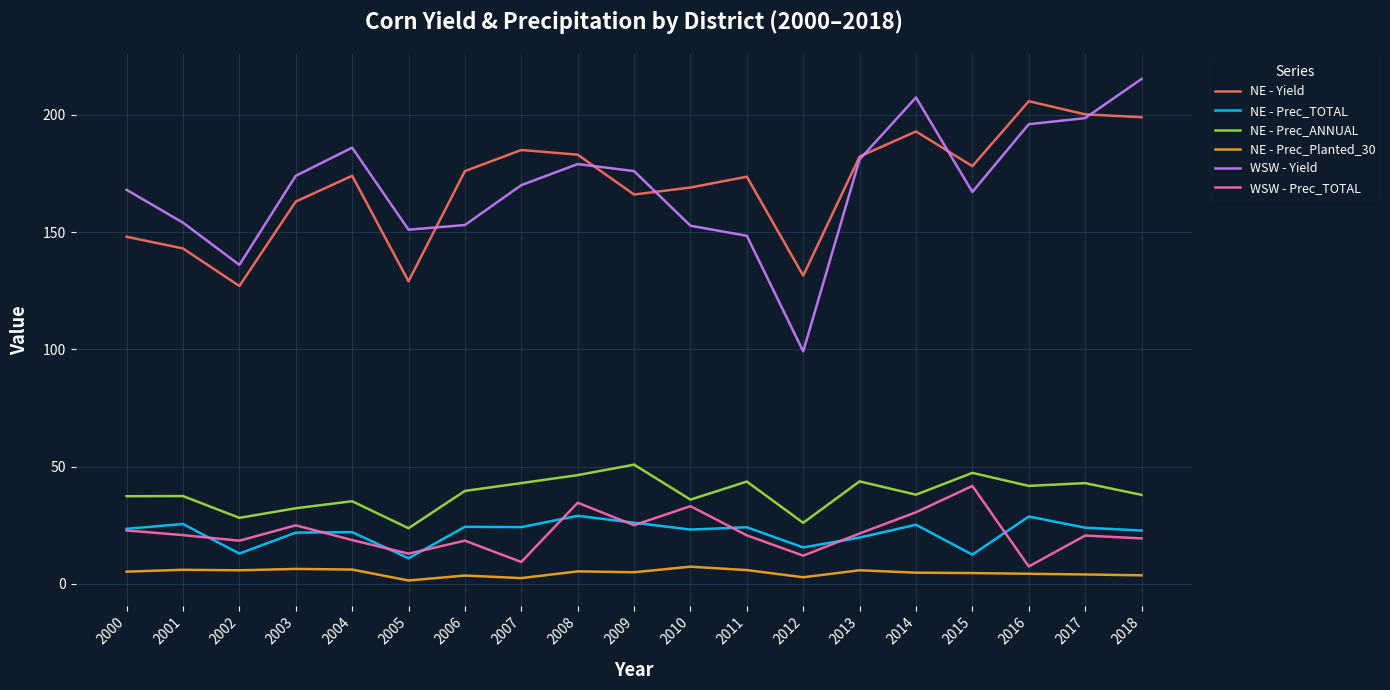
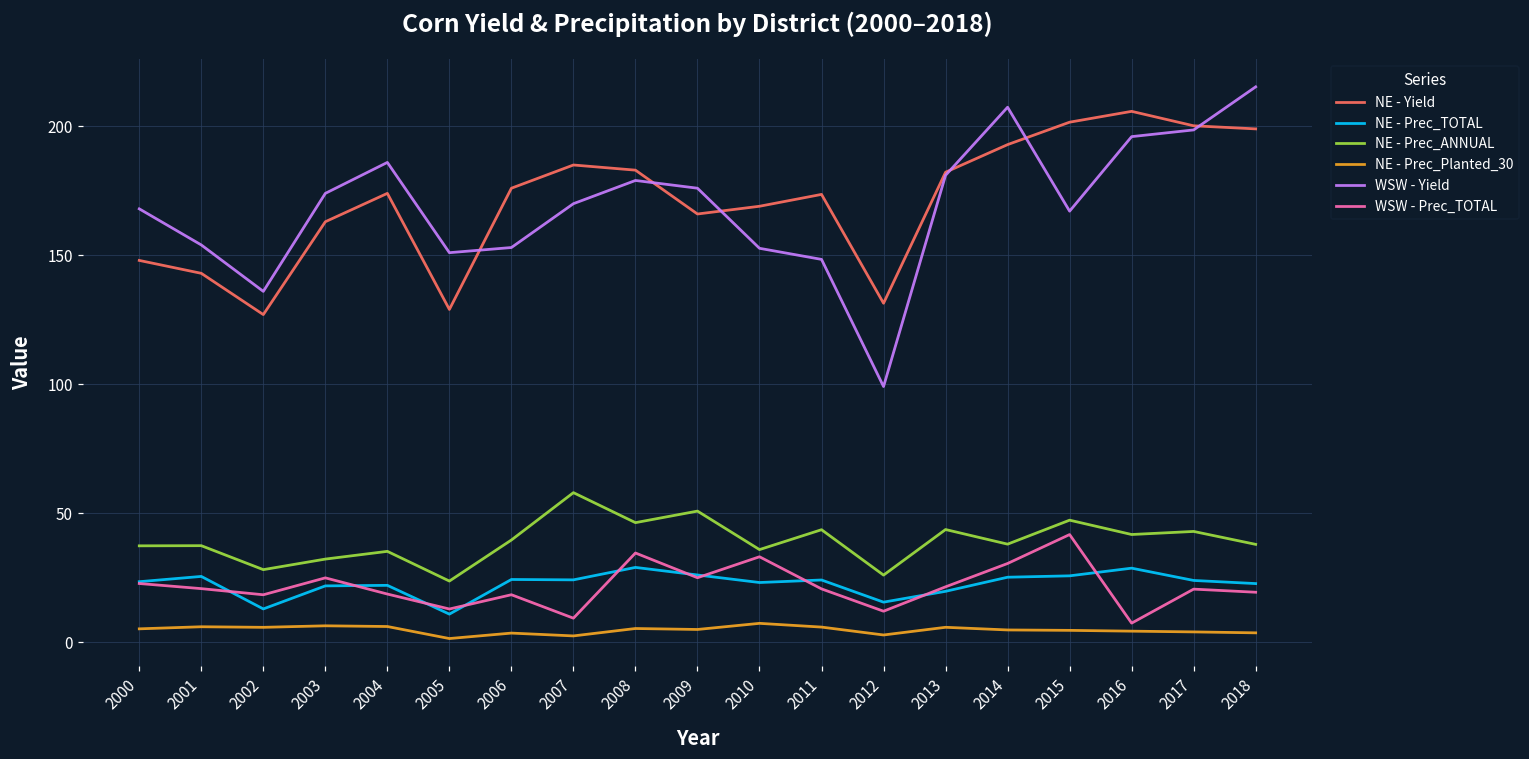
  {
    "NE - Yield": {
      "2000": 148,
      "2001": 143,
      "2002": 127,
      "2003": 163,
      "2004": 174,
      "2005": 129,
      "2006": 176,
      "2007": 185,
      "2008": 183,
      "2009": 166,
      "2010": 169,
      "2011": 174,
      "2012": 131,
      "2013": 182,
      "2014": 193,
-     "2015": 178,
+     "2015": 202,
      "2016": 206,
      "2017": 200,
      "2018": 199
    },
    "NE - Prec_TOTAL": {
      "2001": 25,
      "2002": 13,
      "2003": 22,
      "2004": 22,
      "2005": 11,
      "2006": 24,
      "2007": 24,
      "2008": 29,
      "2010": 23,
      "2011": 24,
      "2012": 16,
      "2013": 20,
      "2014": 25,
-     "2015": 12,
+     "2015": 26,
      "2016": 29,
      "2017": 24,
      "2018": 23
    },
    "NE - Prec_ANNUAL": {
      "2000": 37,
      "2001": 37,
      "2002": 28,
      "2003": 32,
      "2004": 35,
      "2005": 24,
      "2006": 40,
-     "2007": 43,
+     "2007": 58,
      "2008": 46,
      "2009": 51,
      "2010": 36,
      "2011": 44,
      "2012": 26,
      "2013": 44,
      "2014": 38,
      "2015": 47,
      "2016": 42,
      "2017": 43,
      "2018": 38
    },
    "NE - Prec_Planted_30": {
      "2000": 5,
      "2001": 6,
      "2002": 6,
      "2003": 6,
      "2004": 6,
      "2005": 1,
      "2006": 4,
      "2007": 2,
      "2008": 5,
      "2009": 5,
      "2010": 7,
      "2011": 6,
      "2012": 3,
      "2013": 6,
      "2014": 5,
      "2015": 5,
      "2016": 4,
      "2017": 4,
      "2018": 4
    },
    "WSW - Yield": {
      "2000": 168,
      "2001": 154,
      "2002": 136,
      "2003": 174,
      "2004": 186,
      "2005": 151,
      "2006": 153,
      "2007": 170,
      "2008": 179,
      "2009": 176,
      "2010": 153,
      "2011": 148,
      "2012": 99,
      "2013": 181,
      "2014": 207,
      "2015": 167,
      "2016": 196,
      "2017": 199,
      "2018": 215
    },
    "WSW - Prec_TOTAL": {
      "2001": 21,
      "2002": 18,
      "2003": 25,
      "2004": 19,
      "2005": 13,
      "2006": 18,
      "2007": 9,
      "2008": 35,
      "2010": 33,
      "2011": 21,
      "2012": 12,
      "2013": 21,
      "2014": 30,
      "2015": 42,
      "2016": 7,
      "2017": 21,
      "2018": 19
    }
  }
